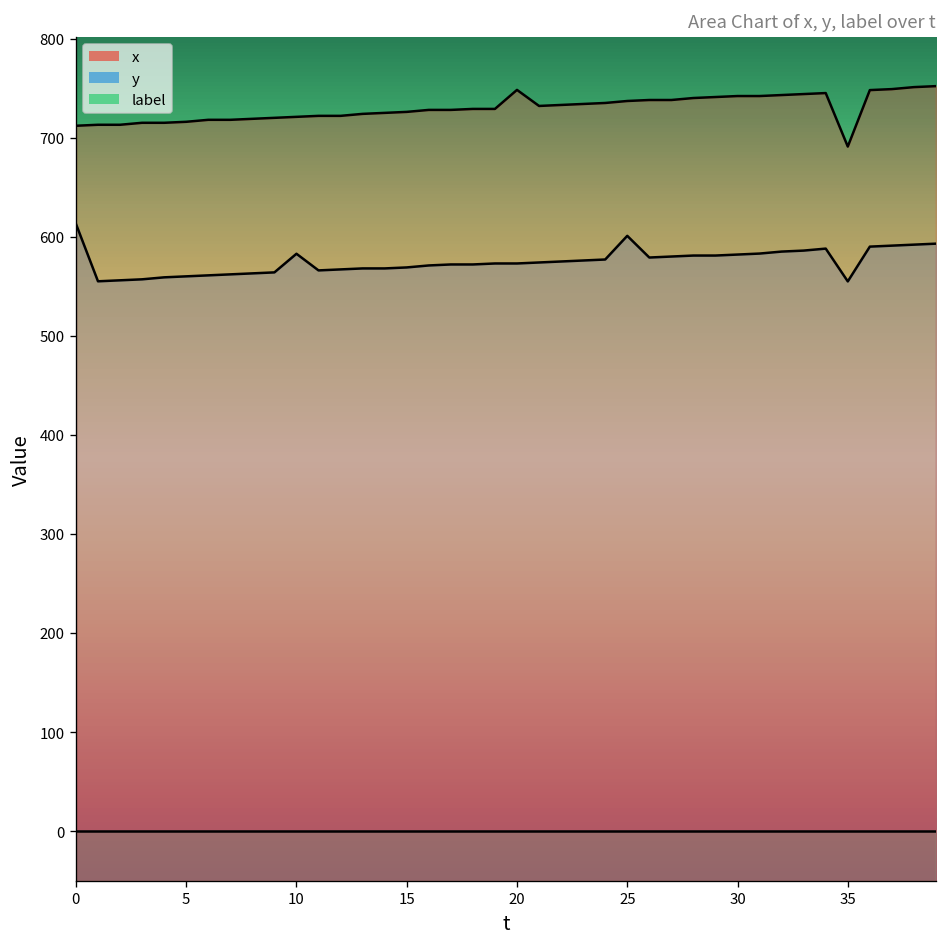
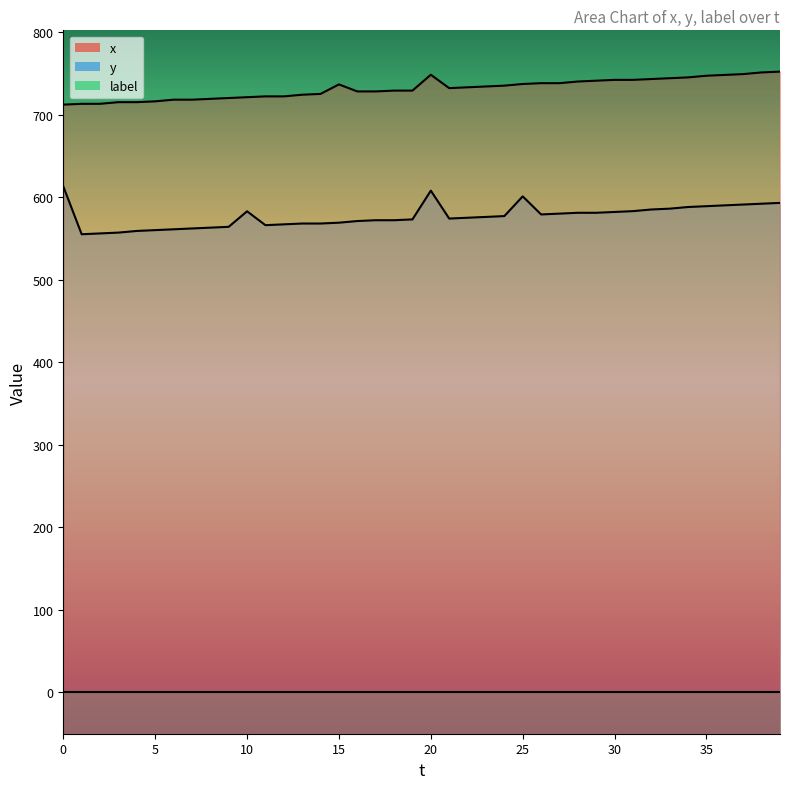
  {
    "x": {
      "0": 710,
      "5": 720,
      "10": 720,
-     "15": 730,
+     "15": 740,
      "20": 750,
      "25": 740,
      "30": 740,
-     "35": 690
+     "35": 750
    },
    "y": {
      "0": 610,
      "5": 560,
      "10": 580,
      "15": 570,
-     "20": 570,
+     "20": 610,
      "25": 600,
      "30": 580,
-     "35": 550
+     "35": 590
    },
    "label": {
      "0": 0,
      "5": 0,
      "10": 0,
      "15": 0,
      "20": 0,
      "25": 0,
      "30": 0,
      "35": 0
    }
  }
